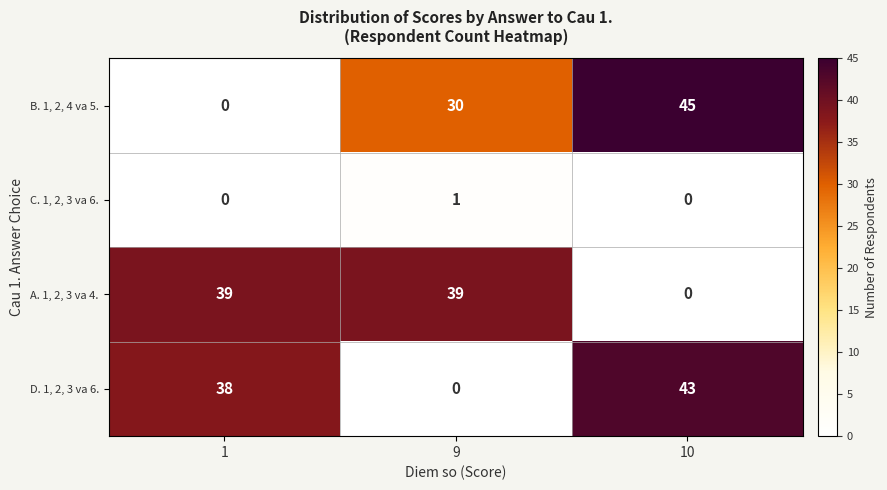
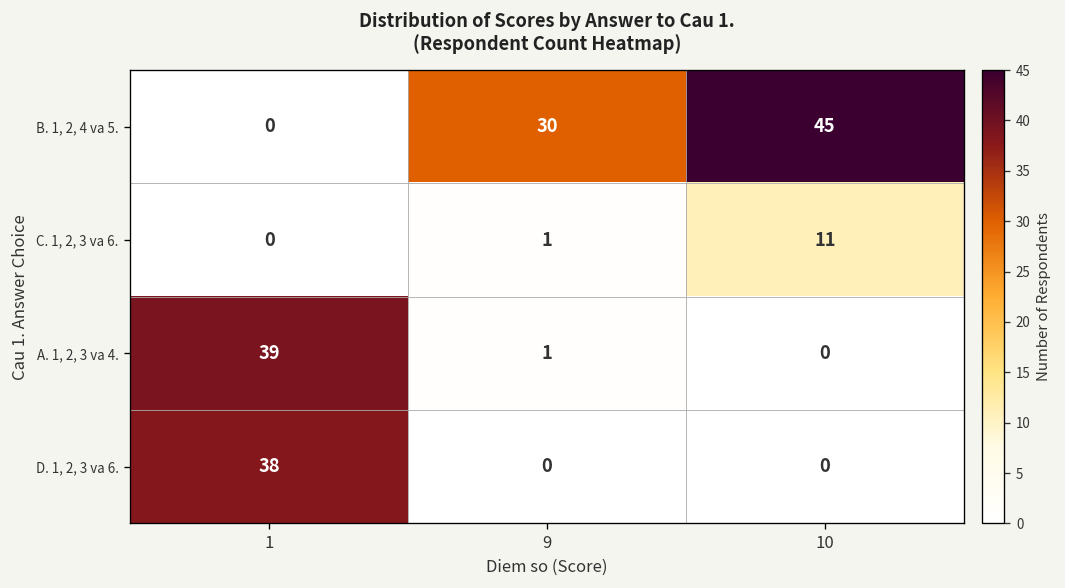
  {
    "B. 1, 2, 4 va 5.": {
      "1": 0,
      "9": 30,
      "10": 45
    },
    "C. 1, 2, 3 va 6.": {
      "1": 0,
      "9": 1,
-     "10": 0
+     "10": 11
    },
    "A. 1, 2, 3 va 4.": {
      "1": 39,
-     "9": 39,
+     "9": 1,
      "10": 0
    },
    "D. 1, 2, 3 va 6.": {
      "1": 38,
      "9": 0,
-     "10": 43
+     "10": 0
    }
  }
